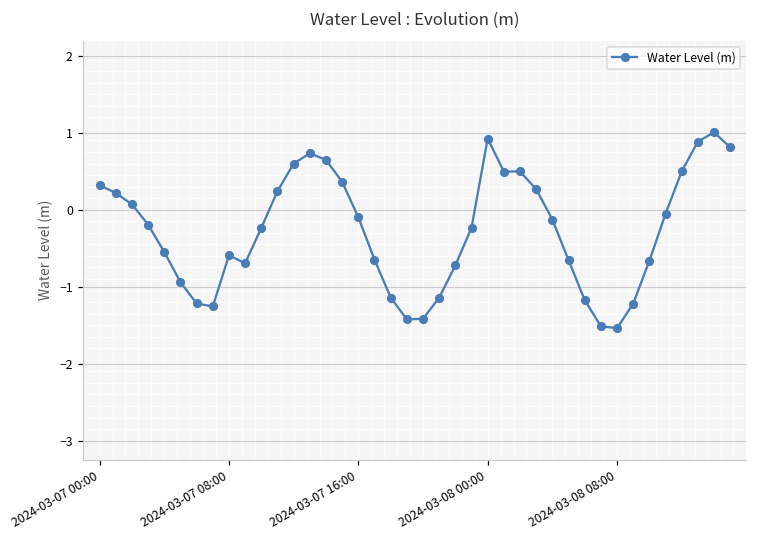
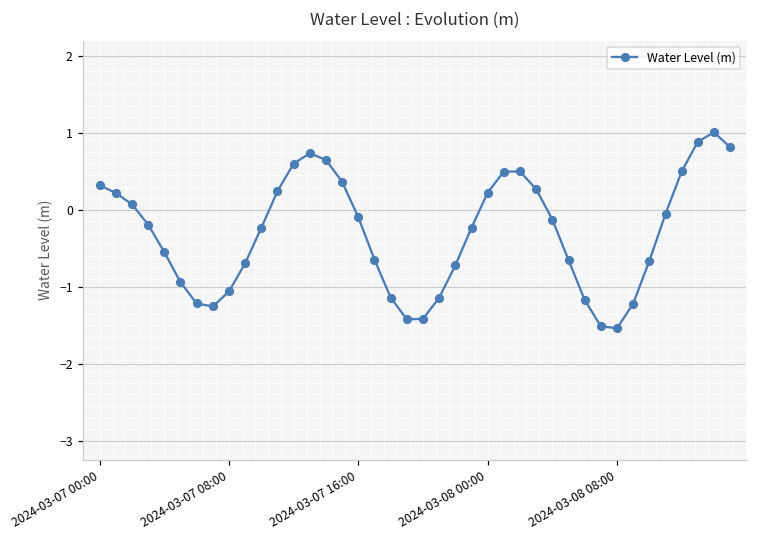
  {
    "2024-03-07 00:00": 0.3,
-   "2024-03-07 08:00": -0.6,
+   "2024-03-07 08:00": -1.1,
    "2024-03-07 16:00": -0.1,
-   "2024-03-08 00:00": 0.9,
+   "2024-03-08 00:00": 0.2,
    "2024-03-08 08:00": -1.5
  }
